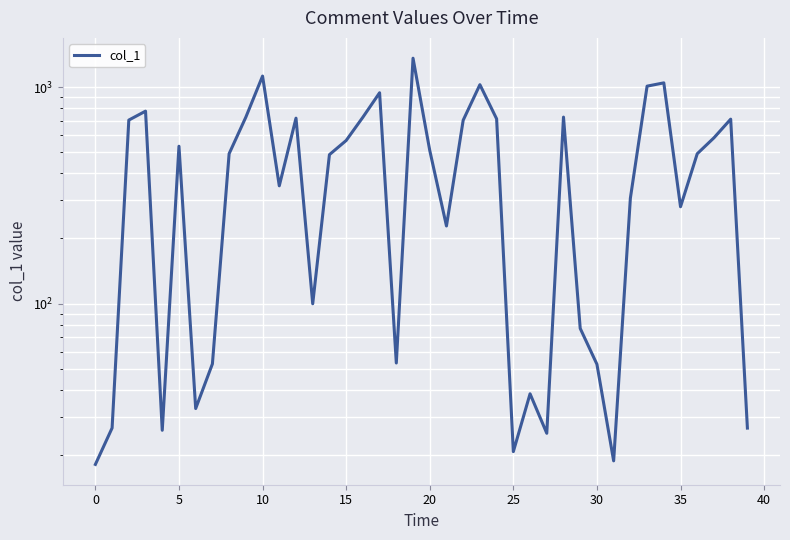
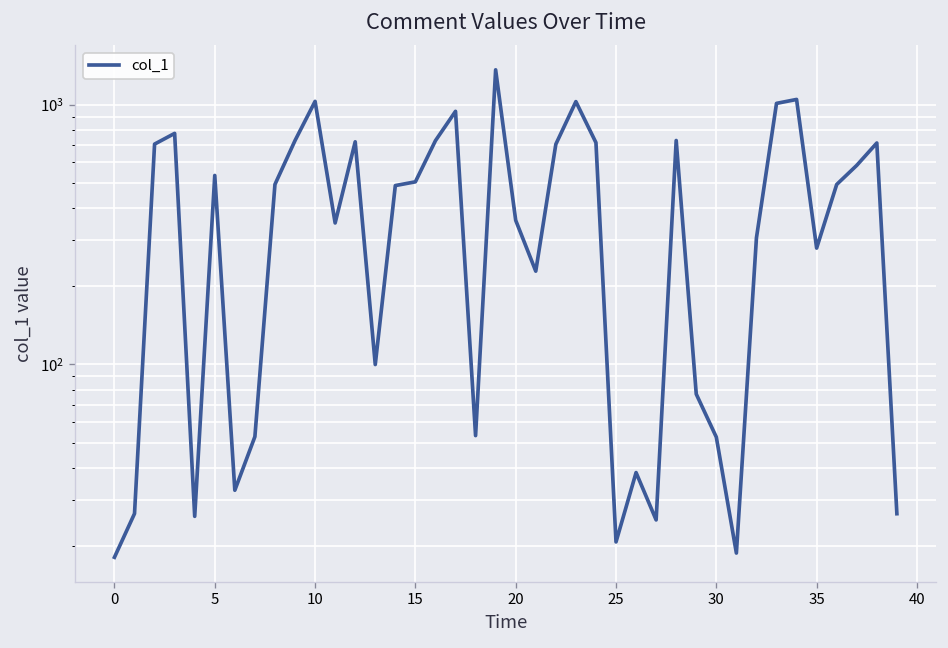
  {
    "0": 18,
    "5": 530,
-   "10": 1100,
-   "15": 570,
-   "20": 510,
+   "10": 1000,
+   "15": 500,
+   "20": 360,
    "25": 21,
    "30": 52,
    "35": 280
  }
